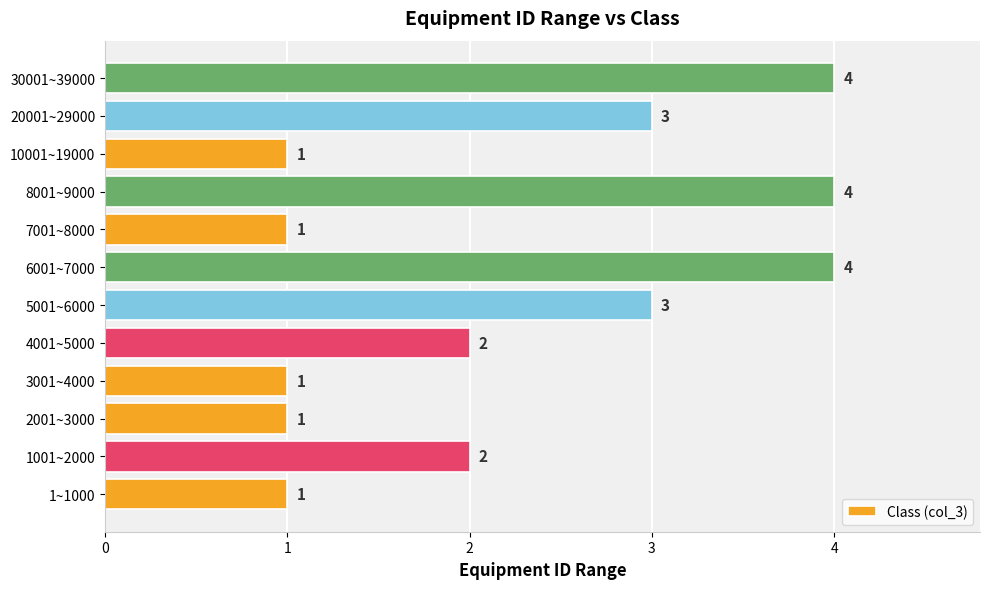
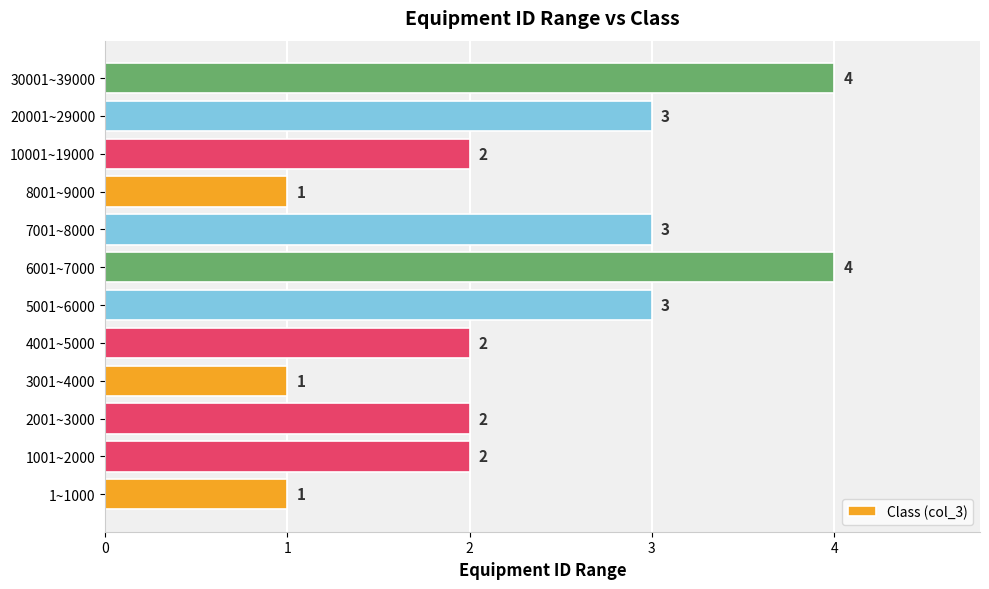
  {
    "30001~39000": 4,
    "20001~29000": 3,
-   "10001~19000": 1,
-   "8001~9000": 4,
-   "7001~8000": 1,
+   "10001~19000": 2,
+   "8001~9000": 1,
+   "7001~8000": 3,
    "6001~7000": 4,
    "5001~6000": 3,
    "4001~5000": 2,
    "3001~4000": 1,
-   "2001~3000": 1,
+   "2001~3000": 2,
    "1001~2000": 2,
    "1~1000": 1
  }
